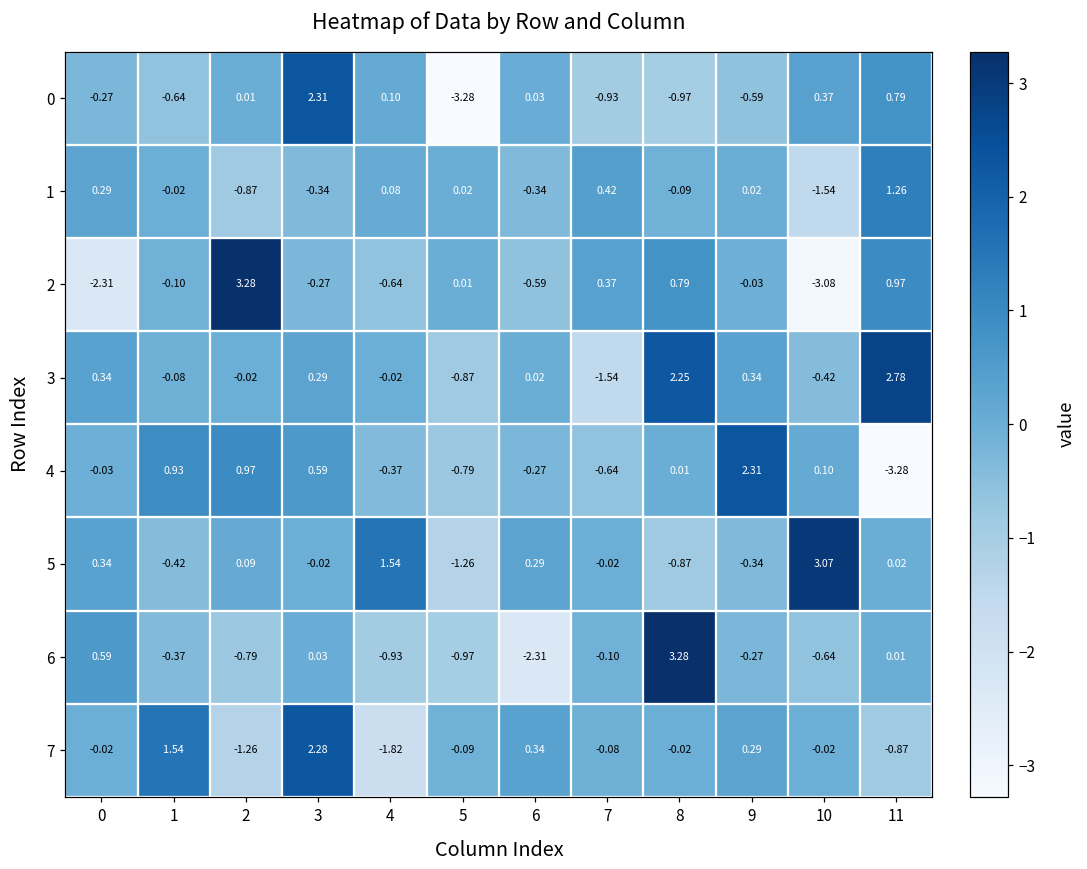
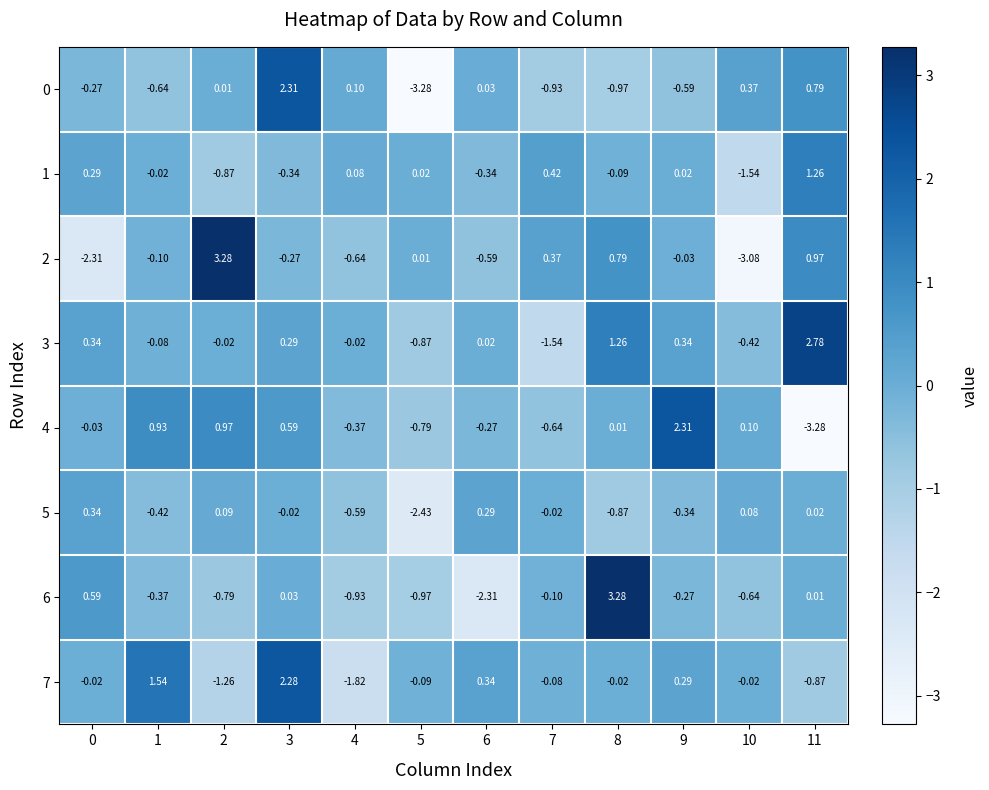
  {
    "0": {
      "0": -0.27,
      "1": -0.64,
      "2": 0.01,
      "3": 2.31,
      "4": 0.10,
      "5": -3.28,
      "6": 0.03,
      "7": -0.93,
      "8": -0.97,
      "9": -0.59,
      "10": 0.37,
      "11": 0.79
    },
    "1": {
      "0": 0.29,
      "1": -0.02,
      "2": -0.87,
      "3": -0.34,
      "4": 0.08,
      "5": 0.02,
      "6": -0.34,
      "7": 0.42,
      "8": -0.09,
      "9": 0.02,
      "10": -1.54,
      "11": 1.26
    },
    "2": {
      "0": -2.31,
      "1": -0.10,
      "2": 3.28,
      "3": -0.27,
      "4": -0.64,
      "5": 0.01,
      "6": -0.59,
      "7": 0.37,
      "8": 0.79,
      "9": -0.03,
      "10": -3.08,
      "11": 0.97
    },
    "3": {
      "0": 0.34,
      "1": -0.08,
      "2": -0.02,
      "3": 0.29,
      "4": -0.02,
      "5": -0.87,
      "6": 0.02,
      "7": -1.54,
-     "8": 2.25,
+     "8": 1.26,
      "9": 0.34,
      "10": -0.42,
      "11": 2.78
    },
    "4": {
      "0": -0.03,
      "1": 0.93,
      "2": 0.97,
      "3": 0.59,
      "4": -0.37,
      "5": -0.79,
      "6": -0.27,
      "7": -0.64,
      "8": 0.01,
      "9": 2.31,
      "10": 0.10,
      "11": -3.28
    },
    "5": {
      "0": 0.34,
      "1": -0.42,
      "2": 0.09,
      "3": -0.02,
-     "4": 1.54,
-     "5": -1.26,
+     "4": -0.59,
+     "5": -2.43,
      "6": 0.29,
      "7": -0.02,
      "8": -0.87,
      "9": -0.34,
-     "10": 3.07,
+     "10": 0.08,
      "11": 0.02
    },
    "6": {
      "0": 0.59,
      "1": -0.37,
      "2": -0.79,
      "3": 0.03,
      "4": -0.93,
      "5": -0.97,
      "6": -2.31,
      "7": -0.10,
      "8": 3.28,
      "9": -0.27,
      "10": -0.64,
      "11": 0.01
    },
    "7": {
      "0": -0.02,
      "1": 1.54,
      "2": -1.26,
      "3": 2.28,
      "4": -1.82,
      "5": -0.09,
      "6": 0.34,
      "7": -0.08,
      "8": -0.02,
      "9": 0.29,
      "10": -0.02,
      "11": -0.87
    }
  }
